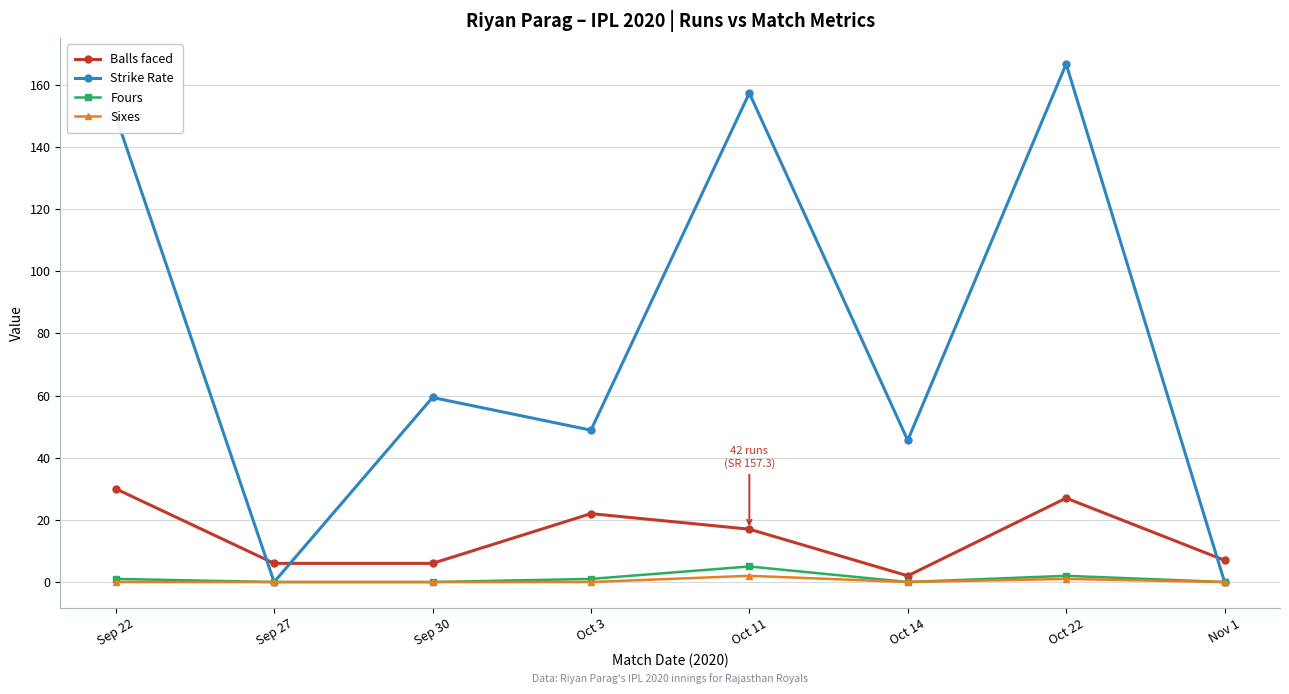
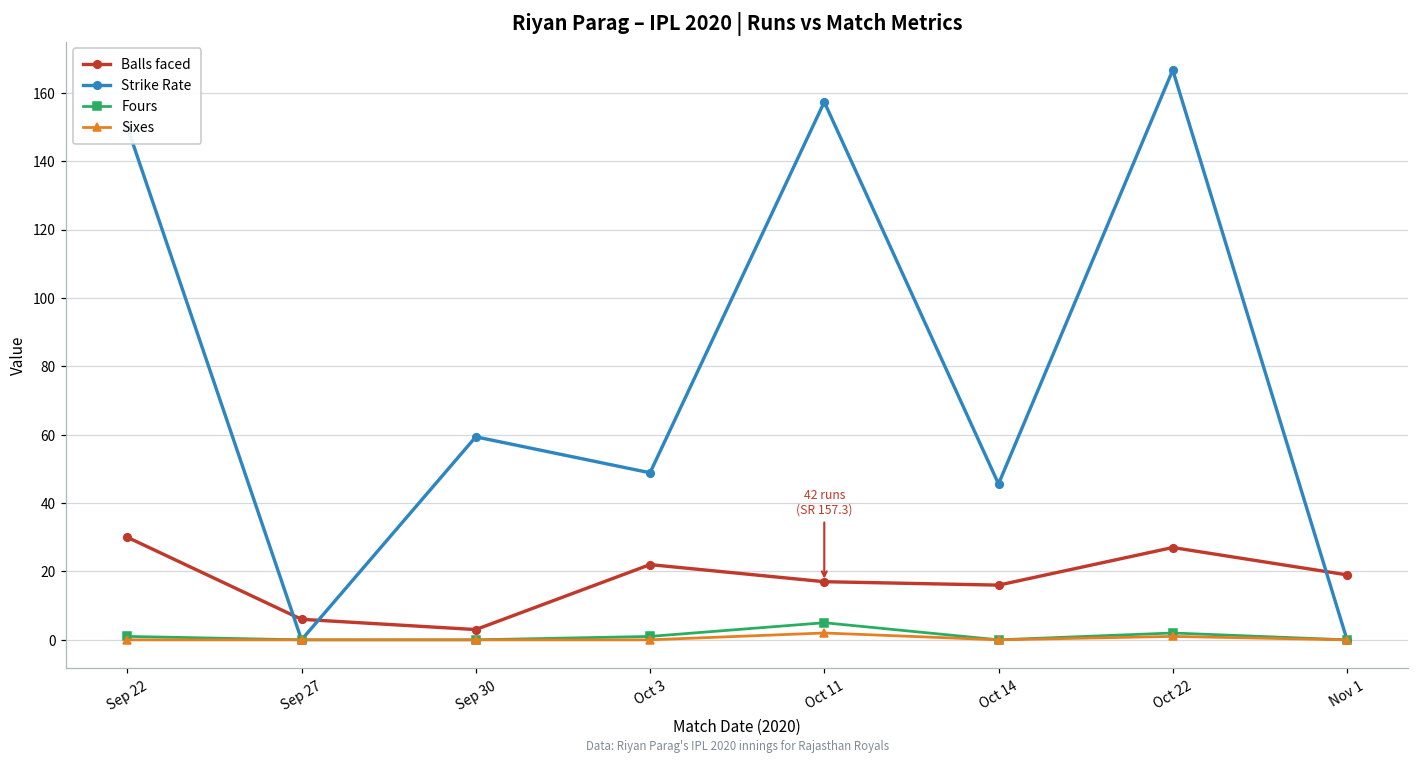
  {
    "Balls faced": {
      "Sep 22": 30,
      "Sep 27": 6,
-     "Sep 30": 6,
+     "Sep 30": 3,
      "Oct 3": 22,
-     "Oct 14": 2,
+     "Oct 14": 16,
      "Oct 22": 27,
-     "Nov 1": 7
+     "Nov 1": 19
    },
    "Strike Rate": {
      "Sep 30": 59,
      "Oct 3": 49,
      "Oct 11": 157,
      "Oct 14": 46,
      "Oct 22": 167
    },
    "Fours": {
      "Sep 22": 1,
      "Oct 3": 1,
      "Oct 11": 5,
      "Oct 22": 2
    },
    "Sixes": {
      "Sep 22": 0,
      "Oct 3": 0,
      "Oct 11": 2,
      "Oct 22": 1
    }
  }
